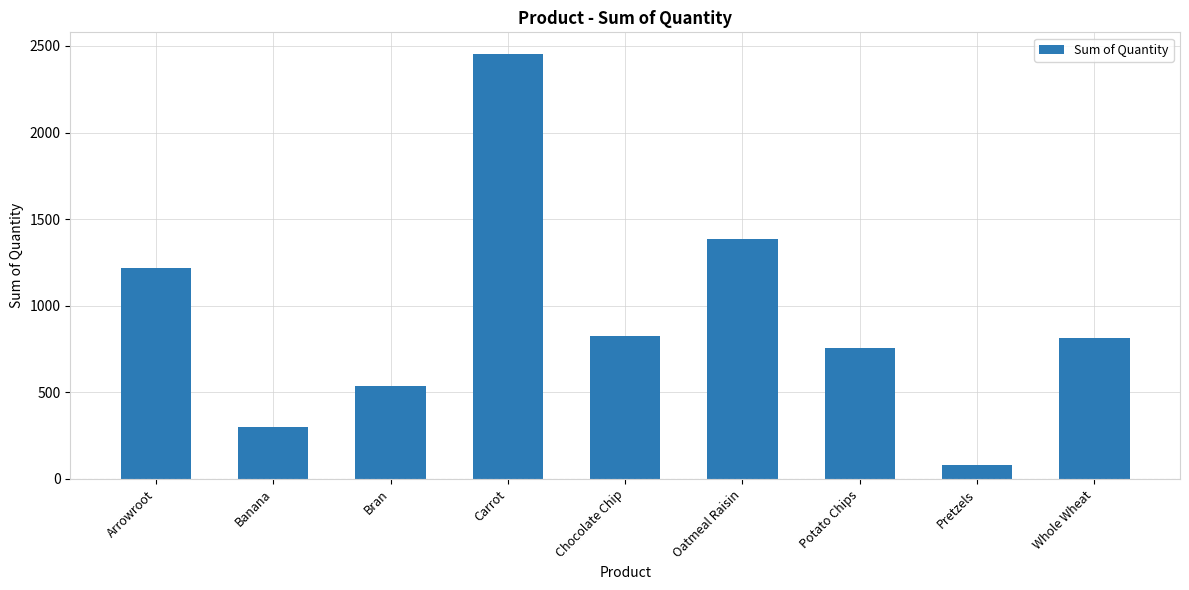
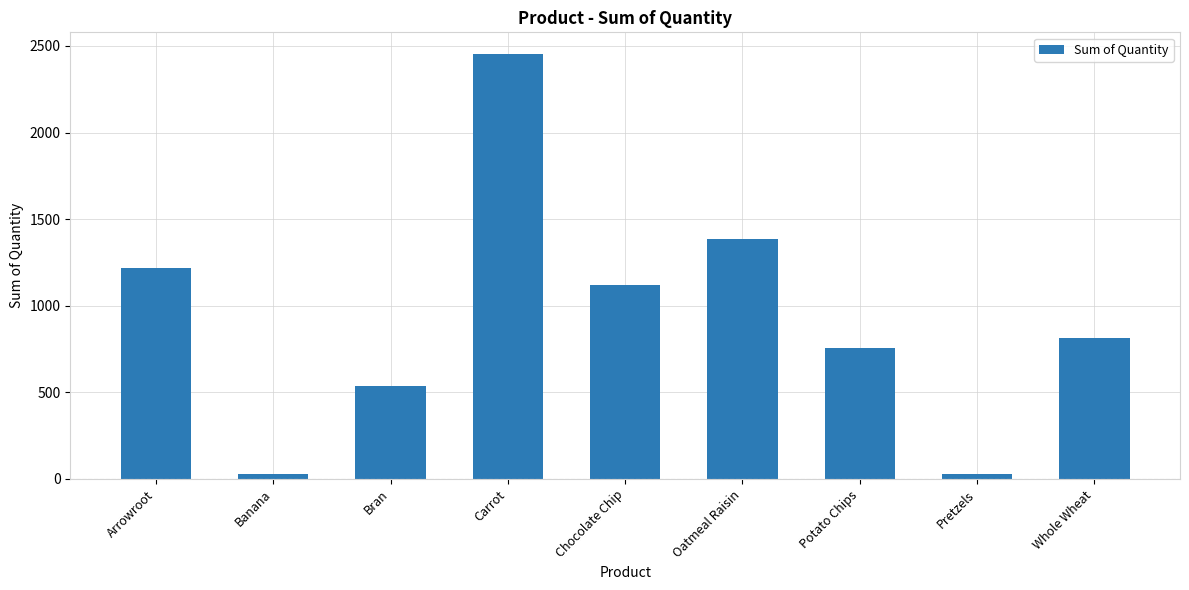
  {
    "Arrowroot": 1220,
-   "Banana": 300,
+   "Banana": 30,
    "Bran": 530,
    "Carrot": 2460,
-   "Chocolate Chip": 820,
+   "Chocolate Chip": 1120,
    "Oatmeal Raisin": 1380,
    "Potato Chips": 760,
-   "Pretzels": 80,
+   "Pretzels": 30,
    "Whole Wheat": 810
  }
